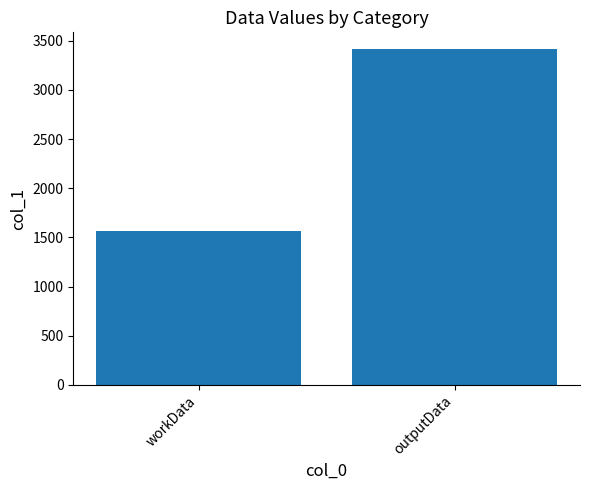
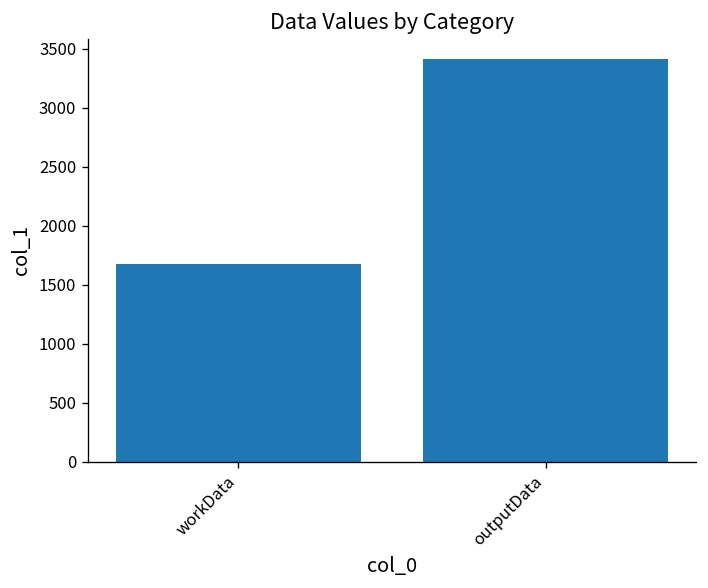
  {
-   "workData": 1600,
+   "workData": 1700,
    "outputData": 3400
  }
